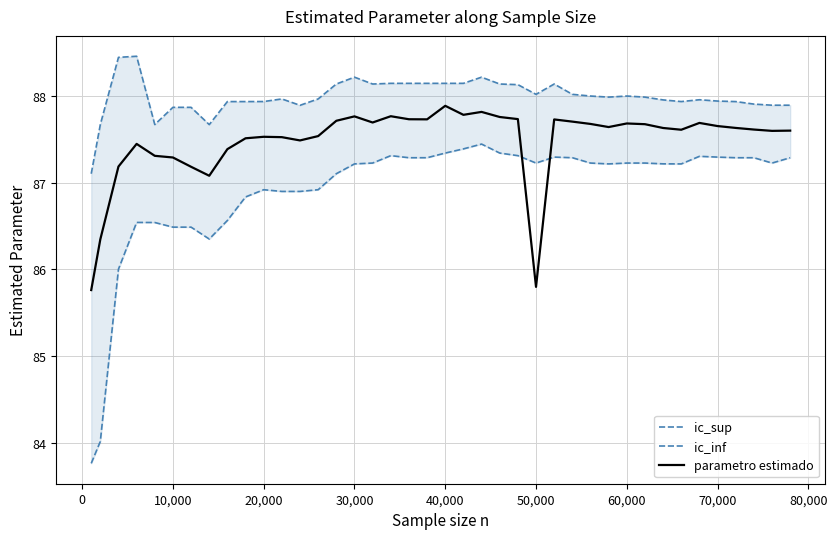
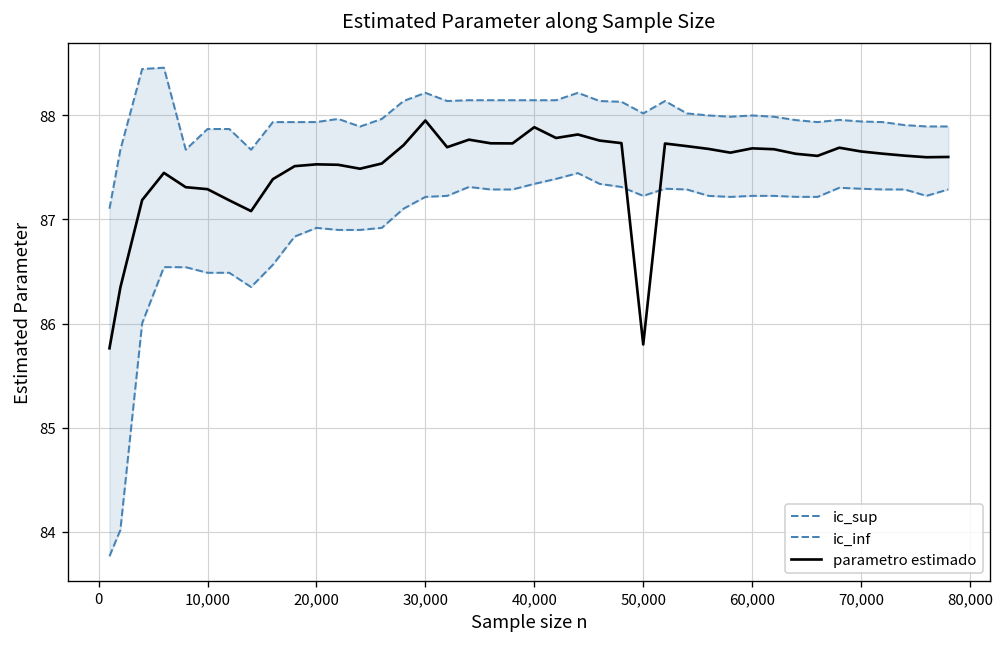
  {
    "parametro estimado": {
      "10,000": 87.3,
      "20,000": 87.5,
-     "30,000": 87.8,
+     "30,000": 87.9,
      "40,000": 87.9,
      "50,000": 85.8,
      "60,000": 87.7,
      "70,000": 87.7
    }
  }
